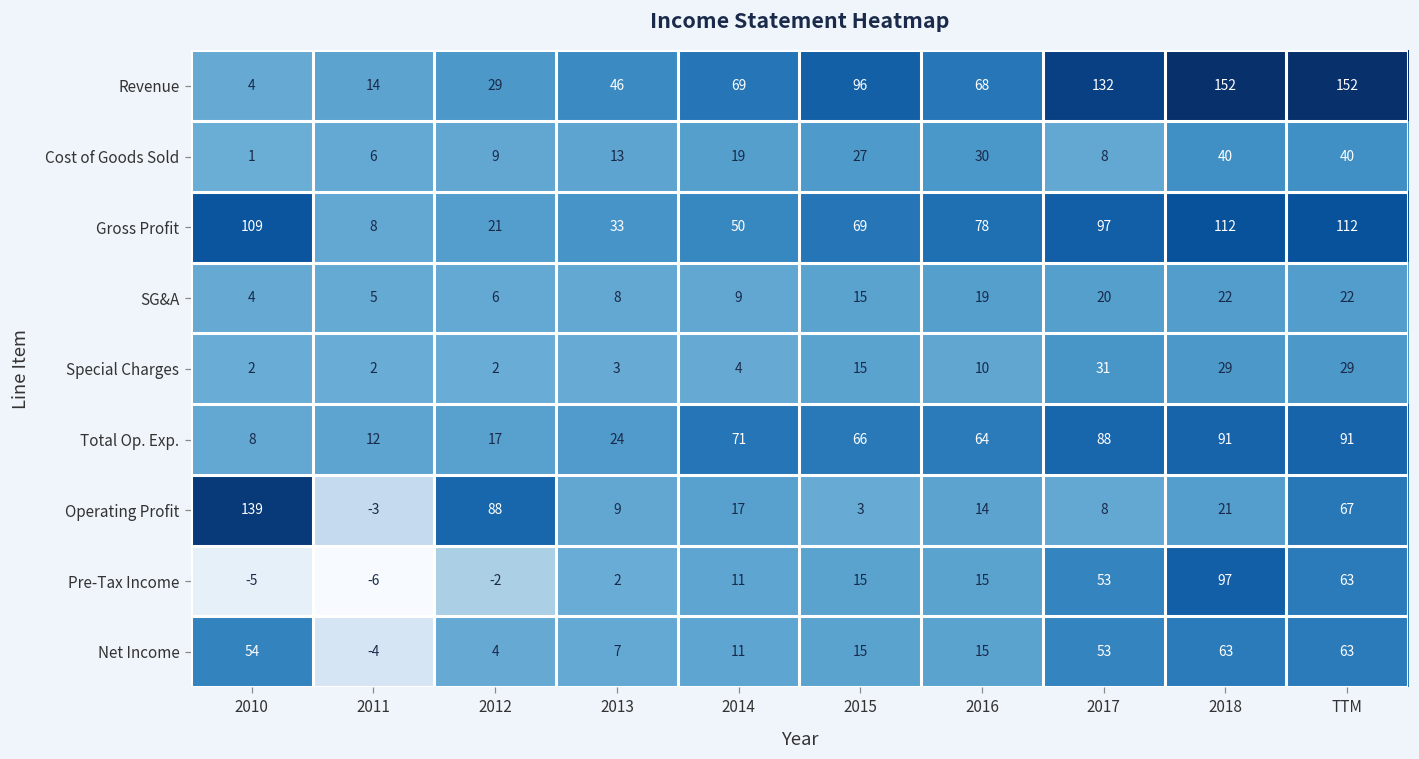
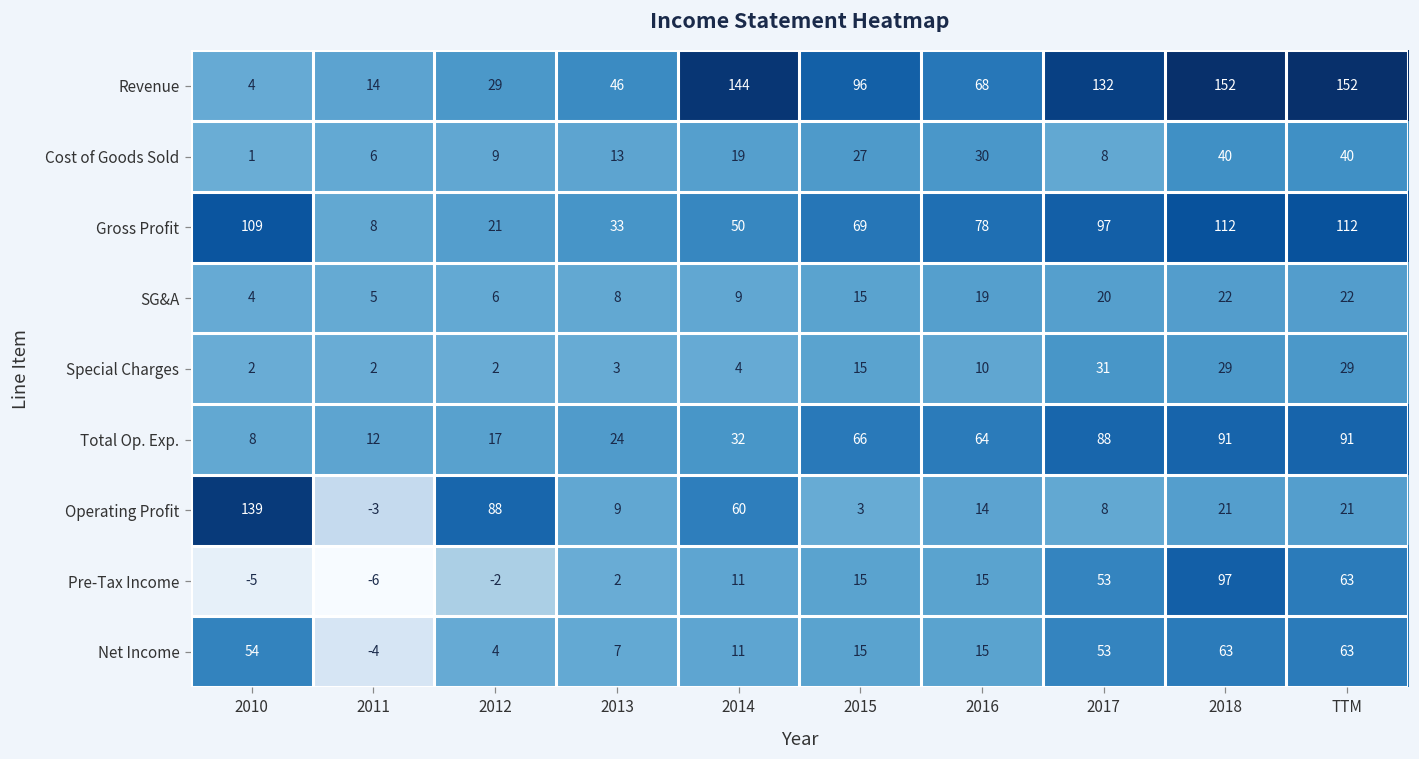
  {
    "Revenue": {
      "2010": 4,
      "2011": 14,
      "2012": 29,
      "2013": 46,
-     "2014": 69,
+     "2014": 144,
      "2015": 96,
      "2016": 68,
      "2017": 132,
      "2018": 152,
      "TTM": 152
    },
    "Cost of Goods Sold": {
      "2010": 1,
      "2011": 6,
      "2012": 9,
      "2013": 13,
      "2014": 19,
      "2015": 27,
      "2016": 30,
      "2017": 8,
      "2018": 40,
      "TTM": 40
    },
    "Gross Profit": {
      "2010": 109,
      "2011": 8,
      "2012": 21,
      "2013": 33,
      "2014": 50,
      "2015": 69,
      "2016": 78,
      "2017": 97,
      "2018": 112,
      "TTM": 112
    },
    "SG&A": {
      "2010": 4,
      "2011": 5,
      "2012": 6,
      "2013": 8,
      "2014": 9,
      "2015": 15,
      "2016": 19,
      "2017": 20,
      "2018": 22,
      "TTM": 22
    },
    "Special Charges": {
      "2010": 2,
      "2011": 2,
      "2012": 2,
      "2013": 3,
      "2014": 4,
      "2015": 15,
      "2016": 10,
      "2017": 31,
      "2018": 29,
      "TTM": 29
    },
    "Total Op. Exp.": {
      "2010": 8,
      "2011": 12,
      "2012": 17,
      "2013": 24,
-     "2014": 71,
+     "2014": 32,
      "2015": 66,
      "2016": 64,
      "2017": 88,
      "2018": 91,
      "TTM": 91
    },
    "Operating Profit": {
      "2010": 139,
      "2011": -3,
      "2012": 88,
      "2013": 9,
-     "2014": 17,
+     "2014": 60,
      "2015": 3,
      "2016": 14,
      "2017": 8,
      "2018": 21,
-     "TTM": 67
+     "TTM": 21
    },
    "Pre-Tax Income": {
      "2010": -5,
      "2011": -6,
      "2012": -2,
      "2013": 2,
      "2014": 11,
      "2015": 15,
      "2016": 15,
      "2017": 53,
      "2018": 97,
      "TTM": 63
    },
    "Net Income": {
      "2010": 54,
      "2011": -4,
      "2012": 4,
      "2013": 7,
      "2014": 11,
      "2015": 15,
      "2016": 15,
      "2017": 53,
      "2018": 63,
      "TTM": 63
    }
  }
